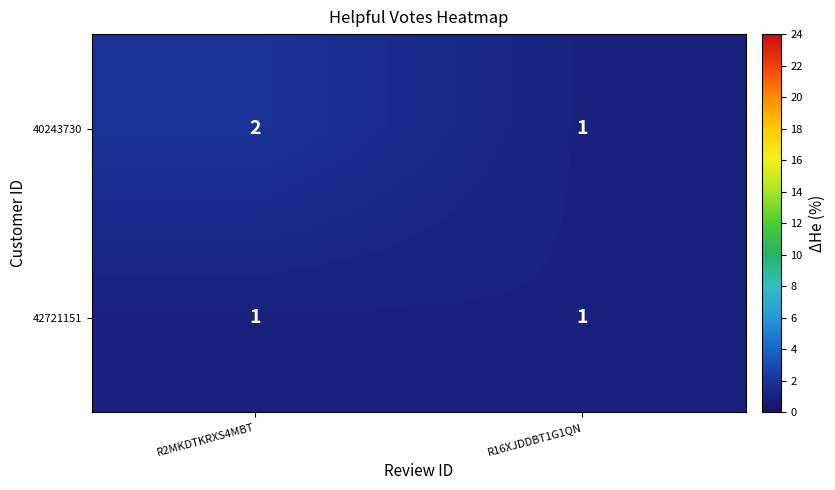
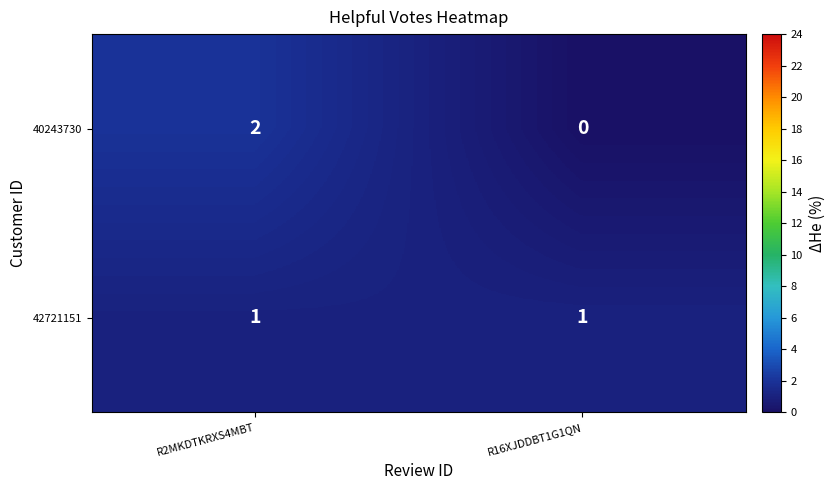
  {
    "40243730": {
      "R2MKDTKRXS4MBT": 2,
-     "R16XJDDBT1G1QN": 1
+     "R16XJDDBT1G1QN": 0
    },
    "42721151": {
      "R2MKDTKRXS4MBT": 1,
      "R16XJDDBT1G1QN": 1
    }
  }
